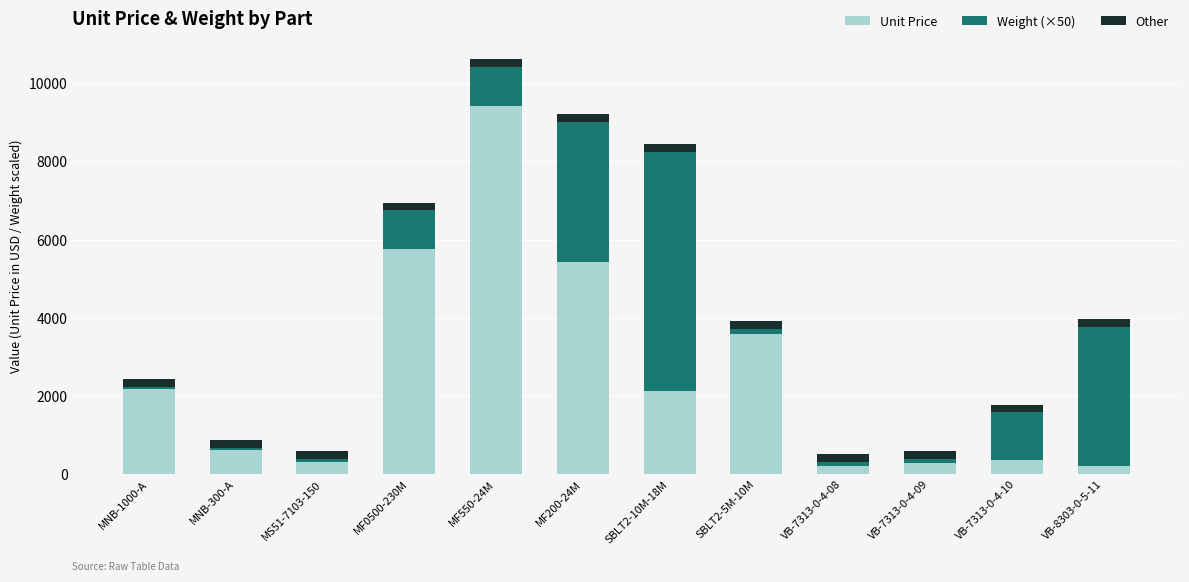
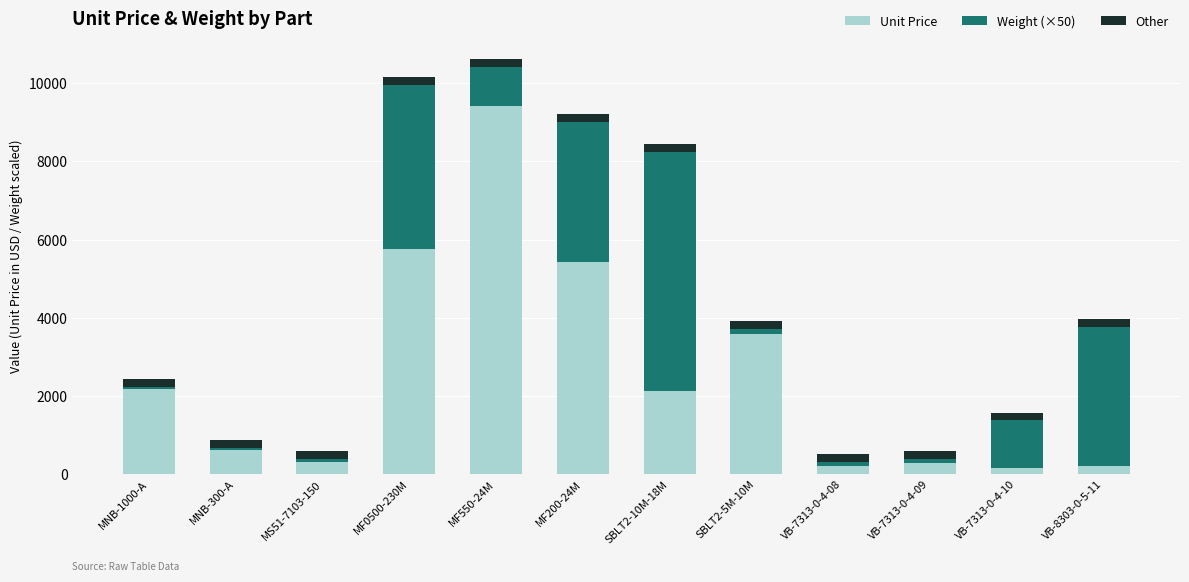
  {
    "Unit Price": {
      "MNB-1000-A": 2200,
      "MNB-300-A": 600,
      "MS51-7103-150": 300,
      "MF0500-230M": 5700,
      "MF550-24M": 9400,
      "MF200-24M": 5400,
      "SBLT2-10M-18M": 2100,
      "SBLT2-5M-10M": 3600,
      "VB-7313-0-4-08": 200,
      "VB-7313-0-4-09": 300,
-     "VB-7313-0-4-10": 400,
+     "VB-7313-0-4-10": 200,
      "VB-8303-0-5-11": 200
    },
    "Weight (×50)": {
      "MS51-7103-150": 100,
-     "MF0500-230M": 1000,
+     "MF0500-230M": 4200,
      "MF550-24M": 1000,
      "MF200-24M": 3600,
      "SBLT2-10M-18M": 6100,
      "SBLT2-5M-10M": 200,
      "VB-7313-0-4-08": 100,
      "VB-7313-0-4-09": 100,
      "VB-7313-0-4-10": 1200,
      "VB-8303-0-5-11": 3600
    },
    "Other": {
      "MNB-1000-A": 200,
      "MNB-300-A": 200,
      "MS51-7103-150": 200,
      "MF0500-230M": 200,
      "MF550-24M": 200,
      "MF200-24M": 200,
      "SBLT2-10M-18M": 200,
      "SBLT2-5M-10M": 200,
      "VB-7313-0-4-08": 200,
      "VB-7313-0-4-09": 200,
      "VB-7313-0-4-10": 200,
      "VB-8303-0-5-11": 200
    }
  }
